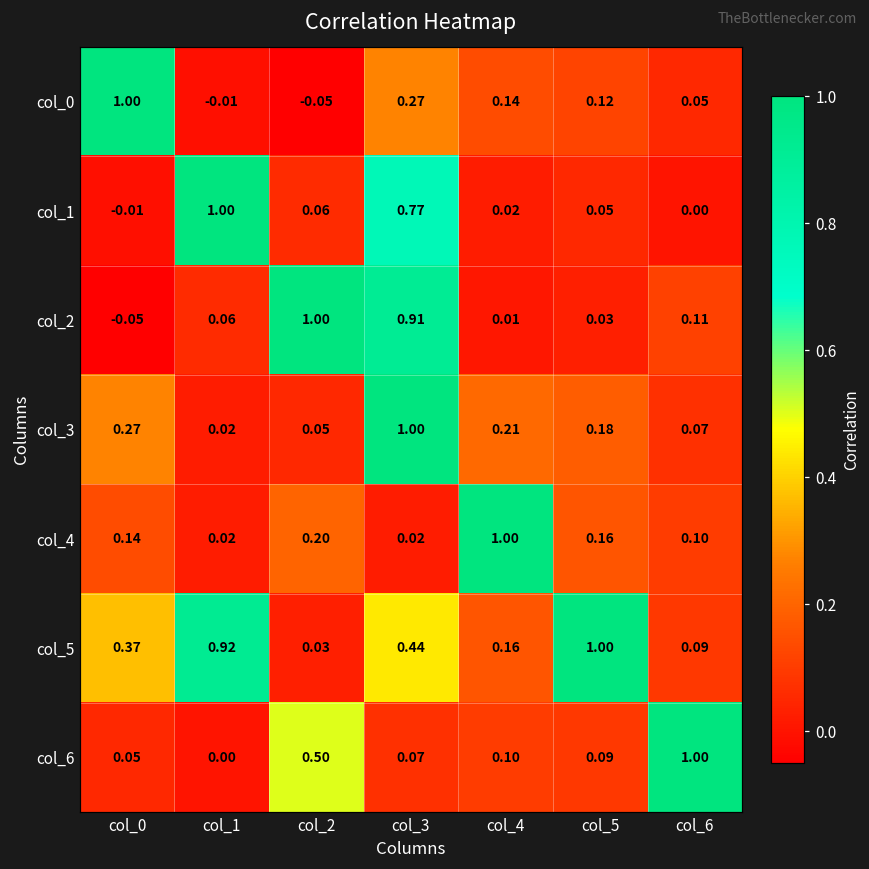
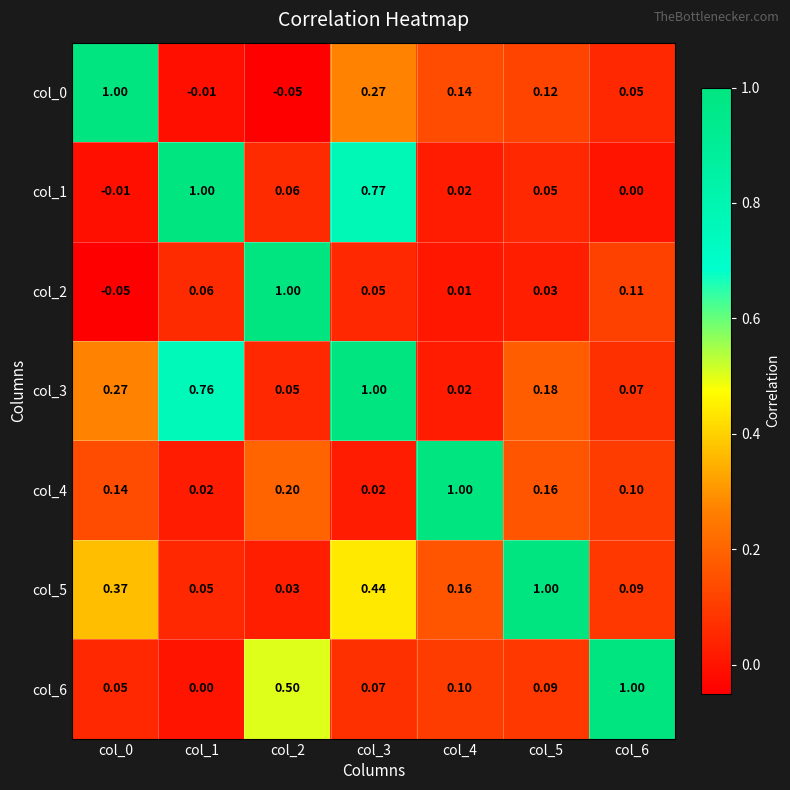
  {
    "col_0": {
      "col_0": 1.00,
      "col_1": -0.01,
      "col_2": -0.05,
      "col_3": 0.27,
      "col_4": 0.14,
      "col_5": 0.12,
      "col_6": 0.05
    },
    "col_1": {
      "col_0": -0.01,
      "col_1": 1.00,
      "col_2": 0.06,
      "col_3": 0.77,
      "col_4": 0.02,
      "col_5": 0.05,
      "col_6": 0.00
    },
    "col_2": {
      "col_0": -0.05,
      "col_1": 0.06,
      "col_2": 1.00,
-     "col_3": 0.91,
+     "col_3": 0.05,
      "col_4": 0.01,
      "col_5": 0.03,
      "col_6": 0.11
    },
    "col_3": {
      "col_0": 0.27,
-     "col_1": 0.02,
+     "col_1": 0.76,
      "col_2": 0.05,
      "col_3": 1.00,
-     "col_4": 0.21,
+     "col_4": 0.02,
      "col_5": 0.18,
      "col_6": 0.07
    },
    "col_4": {
      "col_0": 0.14,
      "col_1": 0.02,
      "col_2": 0.20,
      "col_3": 0.02,
      "col_4": 1.00,
      "col_5": 0.16,
      "col_6": 0.10
    },
    "col_5": {
      "col_0": 0.37,
-     "col_1": 0.92,
+     "col_1": 0.05,
      "col_2": 0.03,
      "col_3": 0.44,
      "col_4": 0.16,
      "col_5": 1.00,
      "col_6": 0.09
    },
    "col_6": {
      "col_0": 0.05,
      "col_1": 0.00,
      "col_2": 0.50,
      "col_3": 0.07,
      "col_4": 0.10,
      "col_5": 0.09,
      "col_6": 1.00
    }
  }
